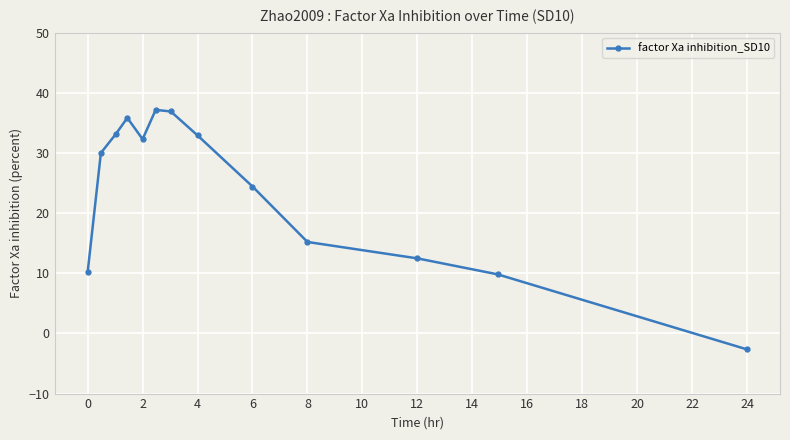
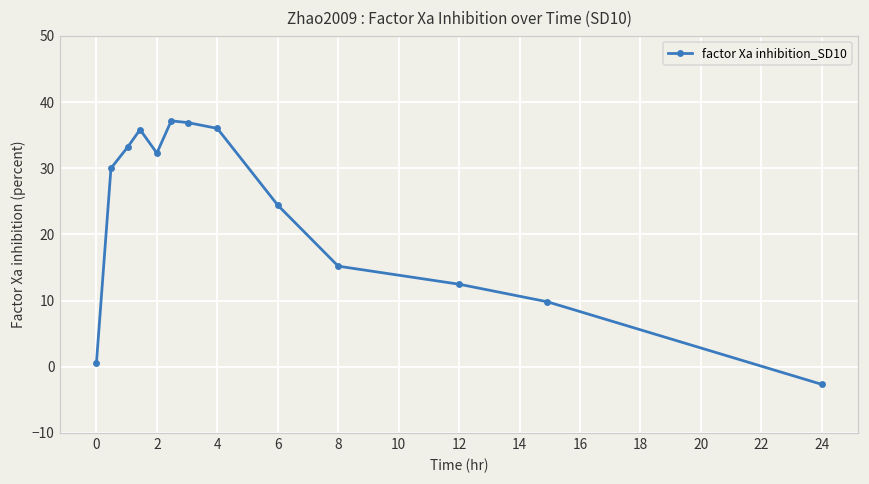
  {
-   "0": 10,
+   "0": 1,
    "2": 32,
-   "4": 33,
+   "4": 36,
    "6": 24,
    "8": 15,
    "12": 12,
    "24": -3
  }
